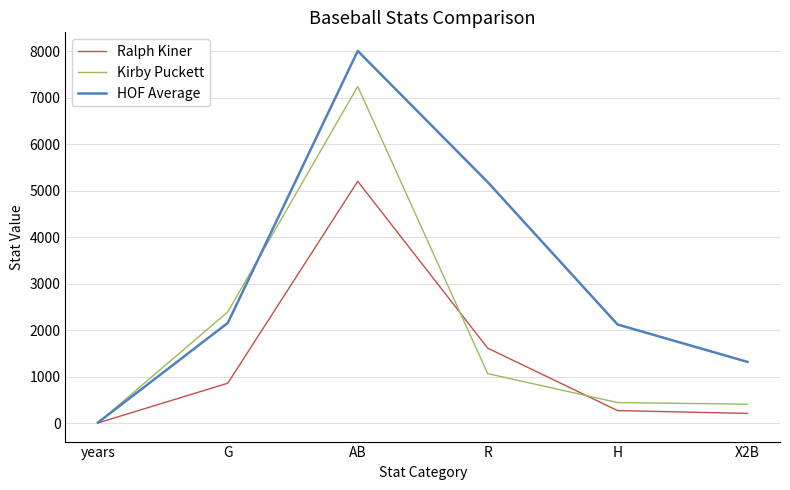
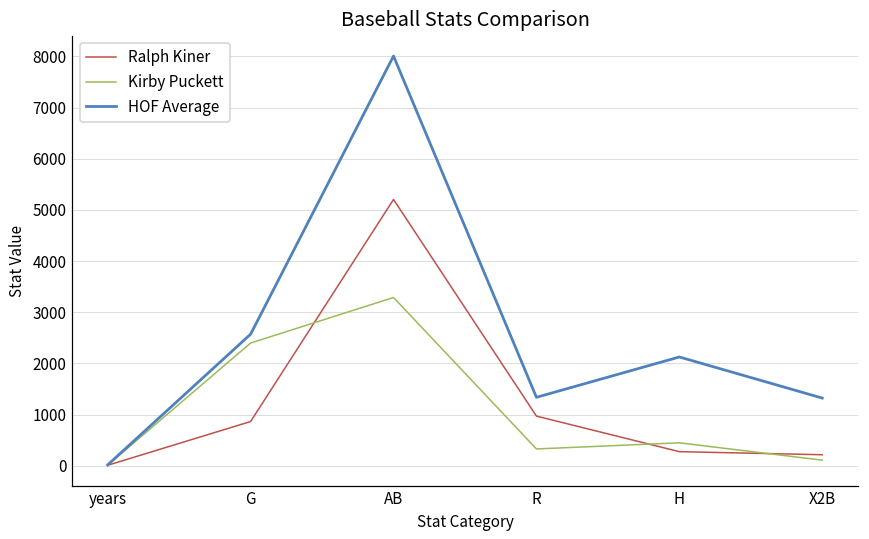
  {
    "Ralph Kiner": {
      "G": 900,
      "AB": 5200,
-     "R": 1600,
+     "R": 1000,
      "H": 300,
      "X2B": 200
    },
    "Kirby Puckett": {
      "G": 2400,
-     "AB": 7200,
-     "R": 1100,
+     "AB": 3300,
+     "R": 300,
      "H": 400,
-     "X2B": 400
+     "X2B": 100
    },
    "HOF Average": {
-     "G": 2200,
+     "G": 2600,
      "AB": 8000,
-     "R": 5200,
+     "R": 1300,
      "H": 2100,
      "X2B": 1300
    }
  }
